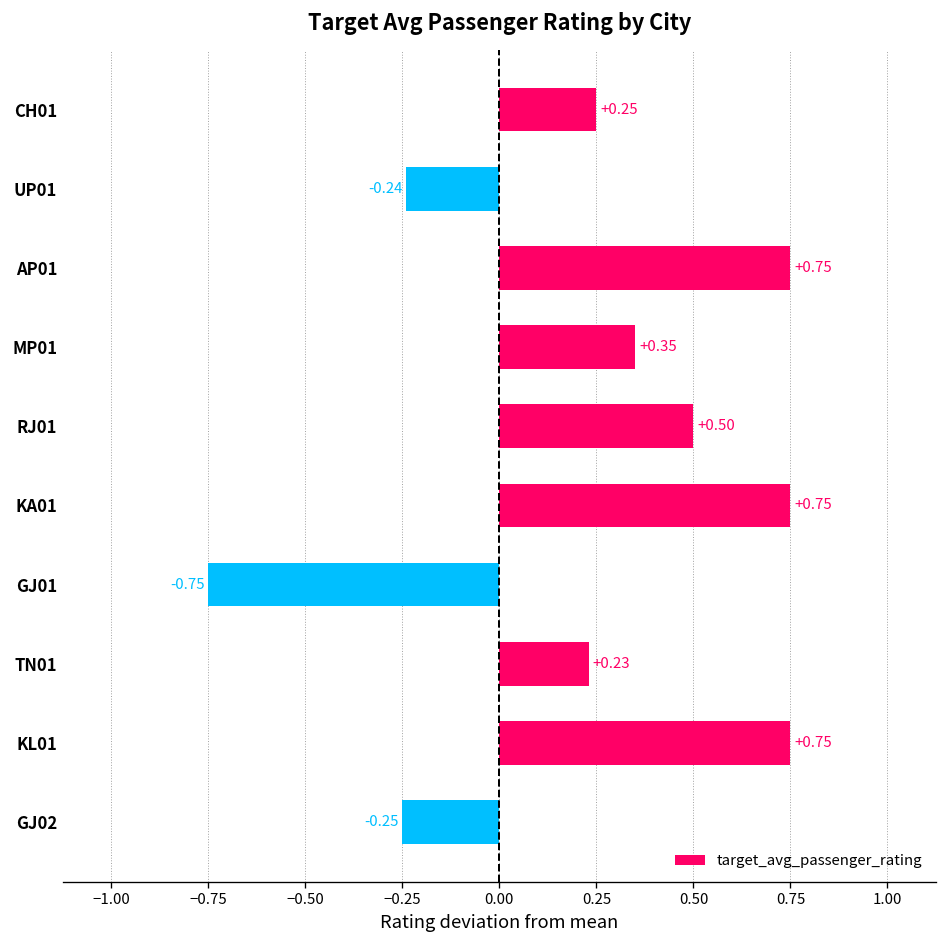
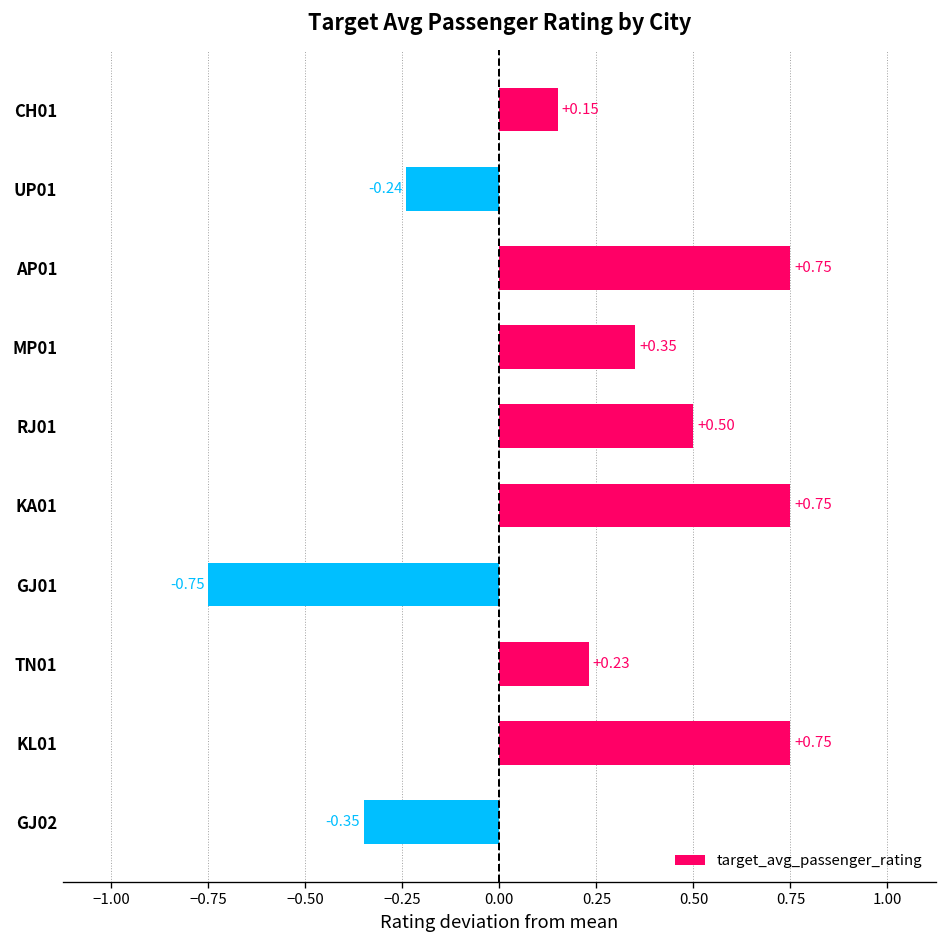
  {
-   "CH01": "+0.25",
+   "CH01": "+0.15",
    "UP01": "-0.24",
    "AP01": "+0.75",
    "MP01": "+0.35",
    "RJ01": "+0.50",
    "KA01": "+0.75",
    "GJ01": "-0.75",
    "TN01": "+0.23",
    "KL01": "+0.75",
-   "GJ02": "-0.25"
+   "GJ02": "-0.35"
  }
